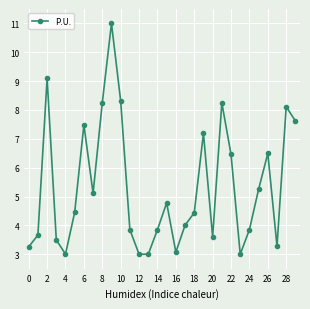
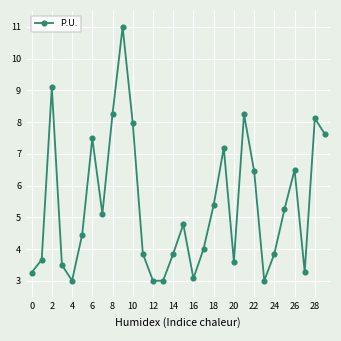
  {
    "0": 3.3,
    "2": 9.1,
    "4": 3.0,
    "6": 7.5,
    "8": 8.2,
-   "10": 8.3,
+   "10": 8.0,
    "12": 3.0,
    "14": 3.9,
    "16": 3.1,
-   "18": 4.4,
+   "18": 5.4,
    "20": 3.6,
    "22": 6.5,
    "24": 3.9,
    "26": 6.5,
    "28": 8.1
  }
